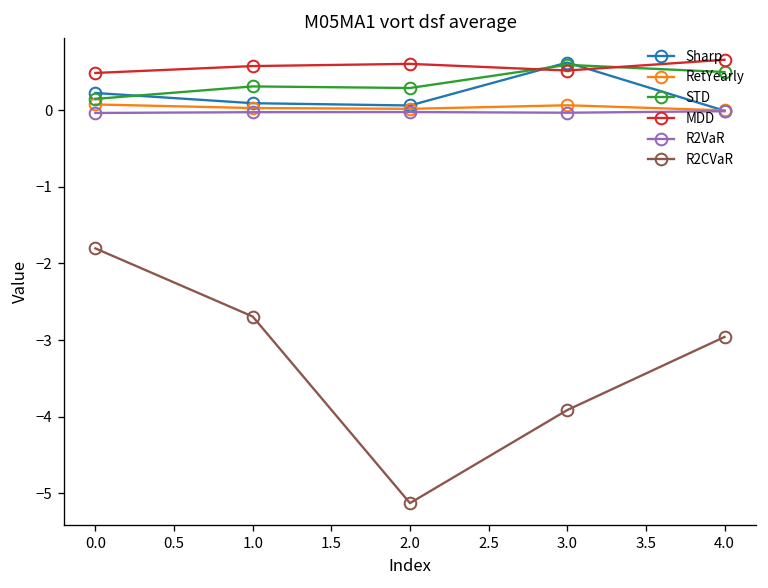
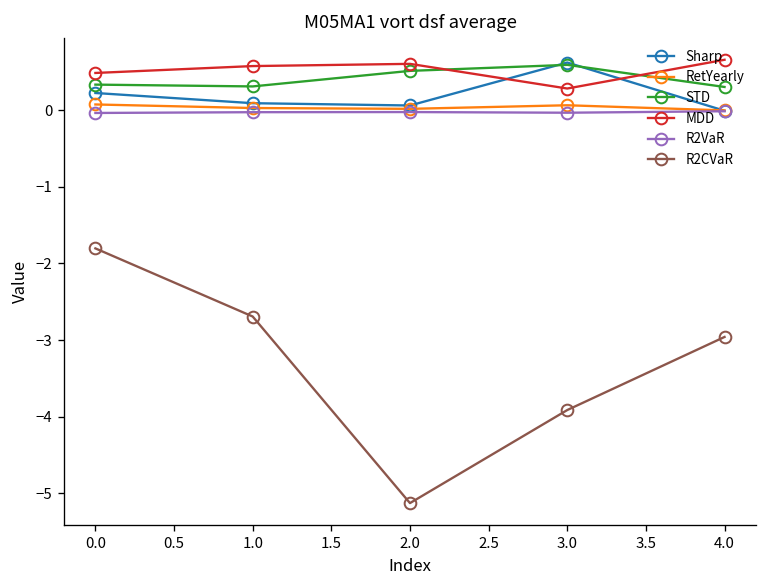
  {
    "Sharp": {
      "0.0": 0.2,
      "1.0": 0.1,
      "2.0": 0.1
    },
    "RetYearly": {
      "0.0": 0.1,
      "1.0": 0.0,
      "2.0": 0.0,
      "3.0": 0.1
    },
    "STD": {
-     "0.0": 0.1,
+     "0.0": 0.3,
      "1.0": 0.3,
-     "2.0": 0.3,
-     "4.0": 0.5
+     "2.0": 0.5,
+     "4.0": 0.3
    },
    "MDD": {
      "0.0": 0.5,
      "1.0": 0.6,
      "2.0": 0.6,
-     "3.0": 0.5,
+     "3.0": 0.3,
      "4.0": 0.7
    },
    "R2VaR": {
      "0.0": 0.0,
      "1.0": 0.0,
      "2.0": 0.0,
      "3.0": 0.0
    },
    "R2CVaR": {
      "0.0": -1.8,
      "1.0": -2.7,
      "2.0": -5.1,
      "3.0": -3.9,
      "4.0": -3.0
    }
  }
